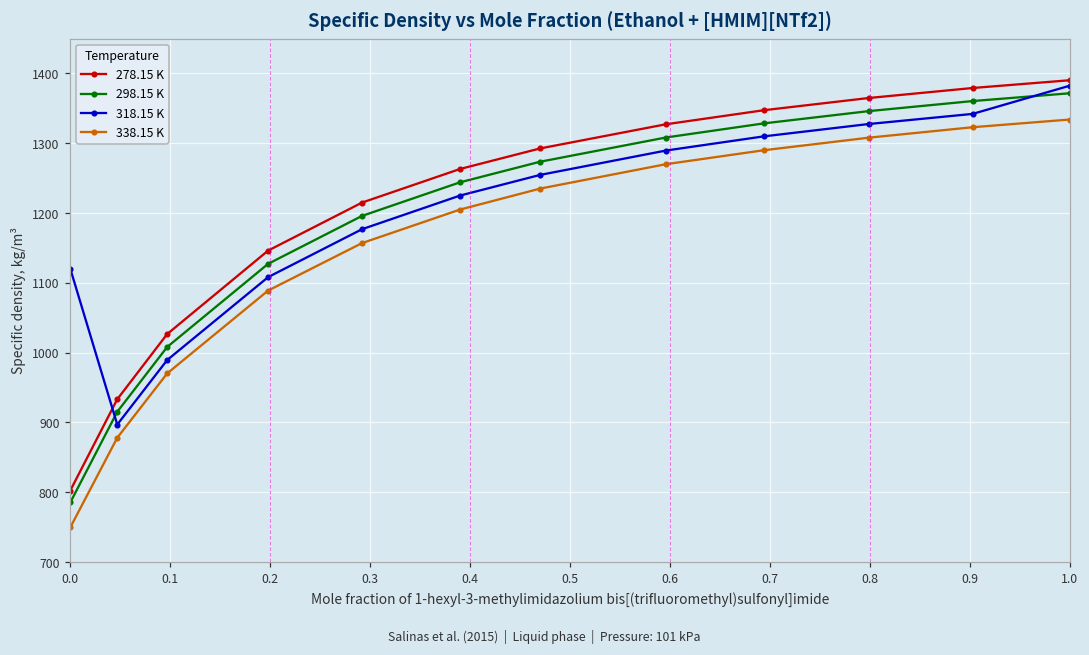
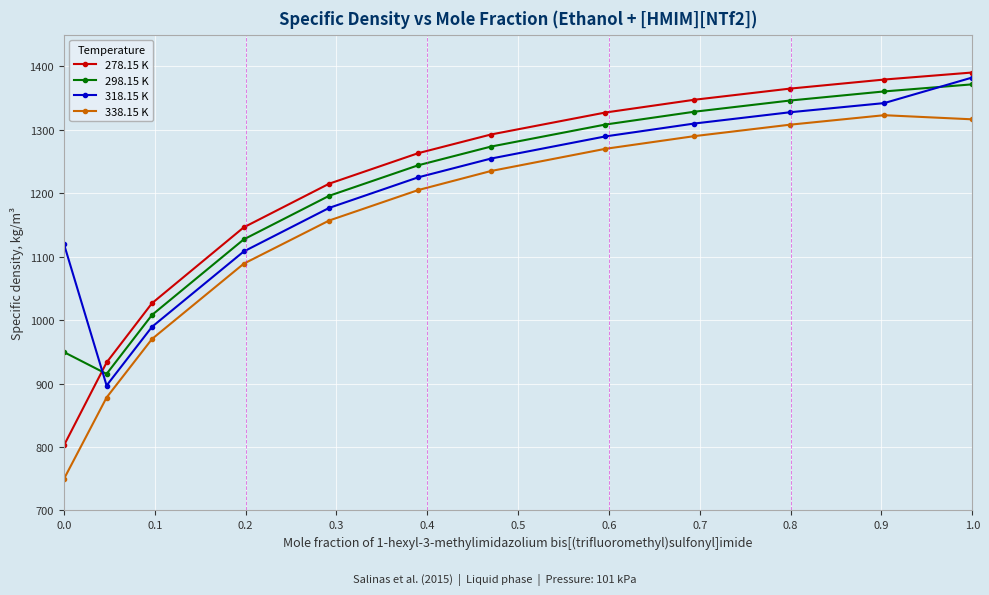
  {
    "278.15 K": {
      "0.0": 800,
      "1.0": 1390
    },
    "298.15 K": {
-     "0.0": 790,
+     "0.0": 950,
      "1.0": 1370
    },
    "318.15 K": {
      "0.0": 1120,
      "1.0": 1380
    },
    "338.15 K": {
      "0.0": 750,
-     "1.0": 1330
+     "1.0": 1320
    }
  }
